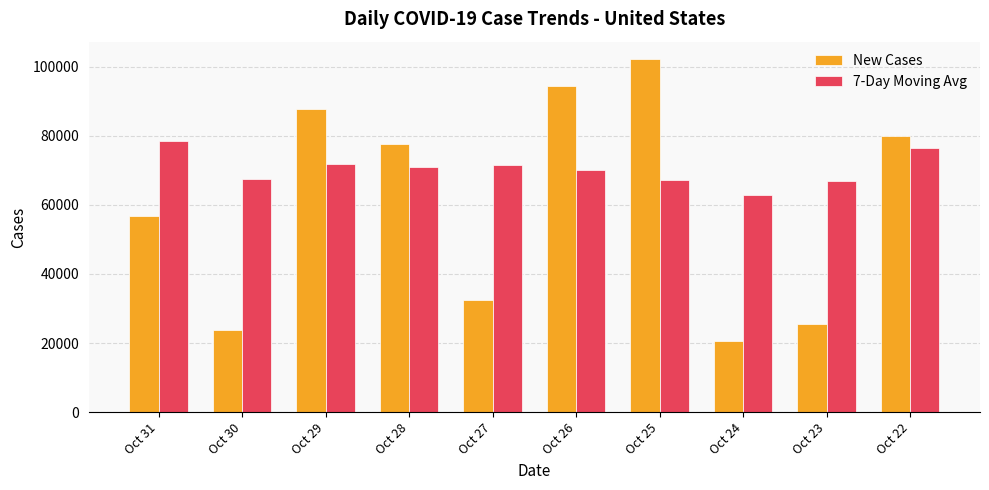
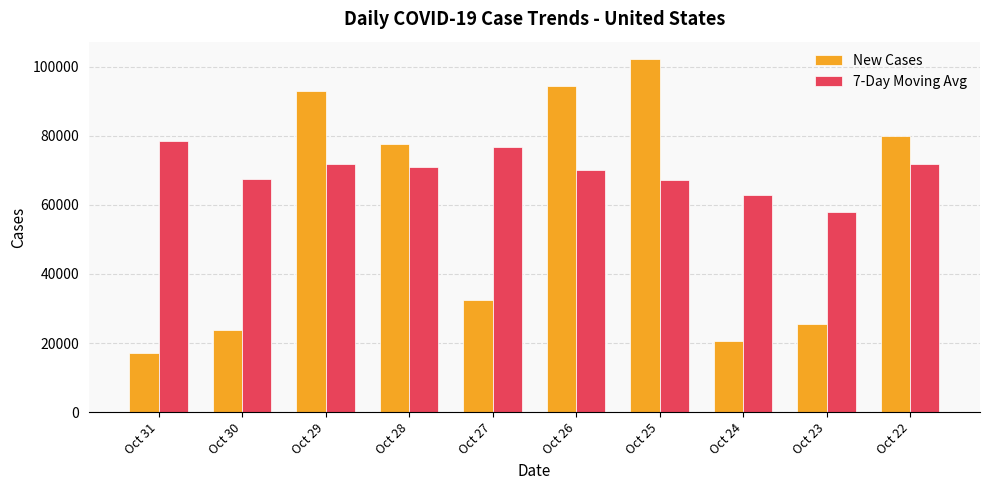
  {
    "New Cases": {
-     "Oct 31": 57000,
+     "Oct 31": 17000,
      "Oct 30": 24000,
-     "Oct 29": 88000,
+     "Oct 29": 93000,
      "Oct 28": 77000,
      "Oct 27": 32000,
      "Oct 26": 94000,
      "Oct 25": 102000,
      "Oct 24": 21000,
      "Oct 23": 26000,
      "Oct 22": 80000
    },
    "7-Day Moving Avg": {
      "Oct 31": 79000,
      "Oct 30": 67000,
      "Oct 29": 72000,
      "Oct 28": 71000,
-     "Oct 27": 71000,
+     "Oct 27": 77000,
      "Oct 26": 70000,
      "Oct 25": 67000,
      "Oct 24": 63000,
-     "Oct 23": 67000,
-     "Oct 22": 76000
+     "Oct 23": 58000,
+     "Oct 22": 72000
    }
  }
